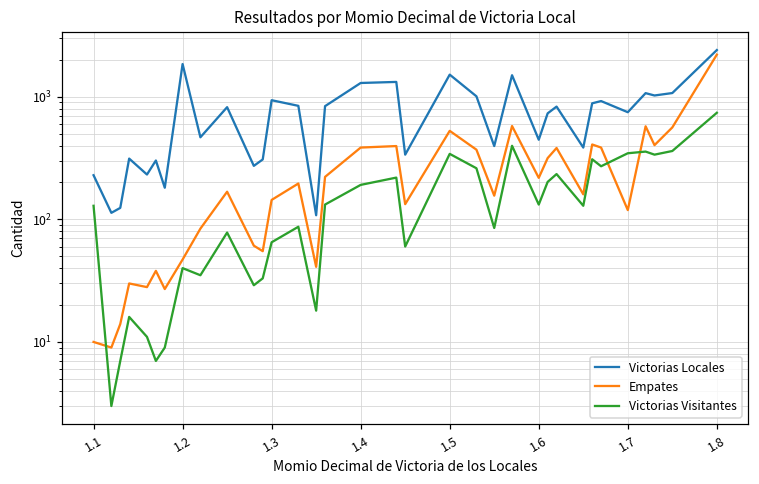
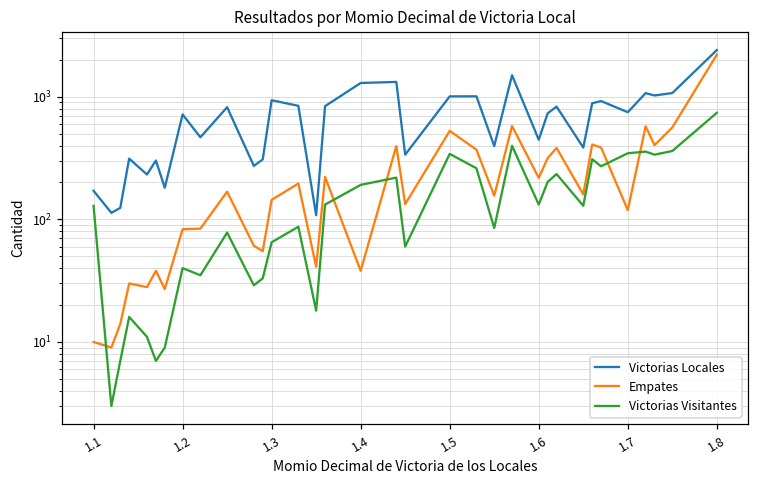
  {
    "Victorias Locales": {
-     "1.1": 230,
-     "1.2": 1800,
+     "1.1": 170,
+     "1.2": 700,
      "1.3": 900,
      "1.4": 1300,
-     "1.5": 1500,
+     "1.5": 1000,
      "1.6": 450,
      "1.7": 700,
      "1.8": 2400
    },
    "Empates": {
      "1.1": 10,
-     "1.2": 47,
+     "1.2": 80,
      "1.3": 140,
-     "1.4": 390,
+     "1.4": 38,
      "1.5": 500,
      "1.6": 220,
      "1.7": 120,
      "1.8": 2200
    },
    "Victorias Visitantes": {
      "1.1": 130,
      "1.2": 40,
      "1.3": 70,
      "1.4": 190,
      "1.5": 340,
      "1.6": 130,
      "1.7": 350,
      "1.8": 700
    }
  }
